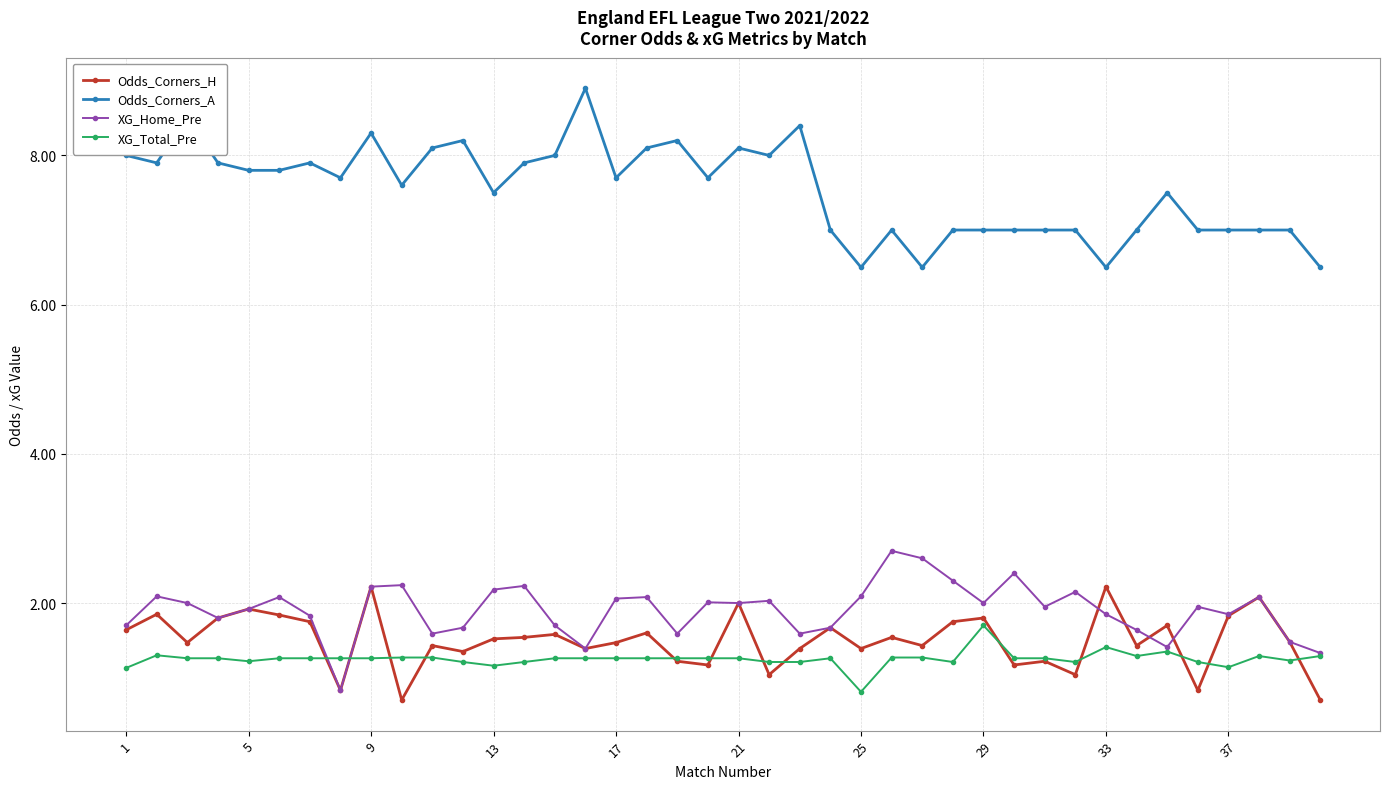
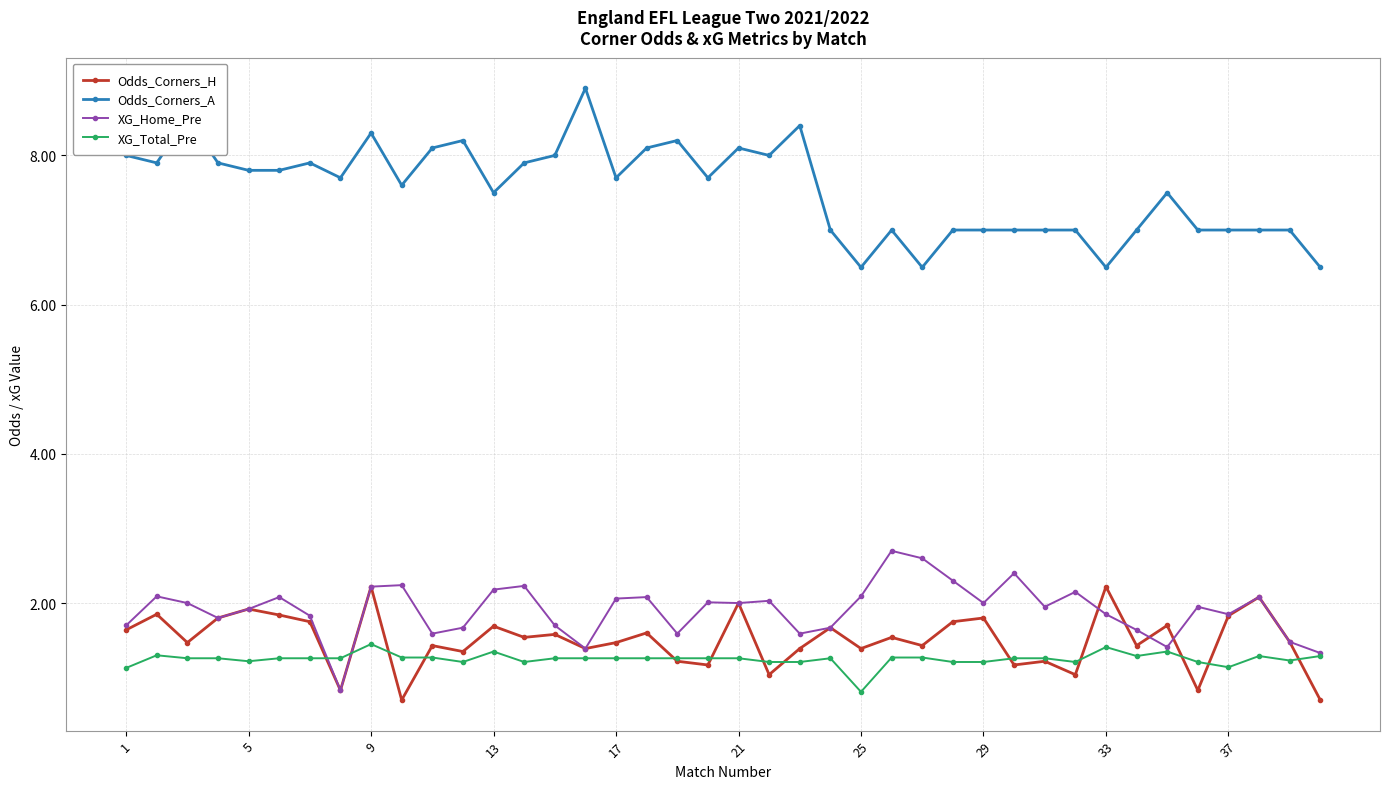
  {
    "Odds_Corners_H": {
      "1": 1.6,
-     "13": 1.5,
+     "13": 1.7,
      "17": 1.5,
      "25": 1.4,
      "29": 1.8,
      "33": 2.2
    },
    "Odds_Corners_A": {
      "1": 8.0,
      "5": 7.8,
      "9": 8.3,
      "13": 7.5,
      "17": 7.7,
      "21": 8.1,
      "25": 6.5,
      "29": 7.0,
      "33": 6.5,
      "37": 7.0
    },
    "XG_Home_Pre": {
      "1": 1.7,
      "13": 2.2,
      "17": 2.1,
      "25": 2.1,
      "29": 2.0,
      "33": 1.9
    },
    "XG_Total_Pre": {
      "1": 1.1,
      "5": 1.2,
-     "9": 1.3,
-     "13": 1.2,
+     "9": 1.5,
+     "13": 1.4,
      "17": 1.3,
      "21": 1.3,
      "25": 0.8,
-     "29": 1.7,
+     "29": 1.2,
      "33": 1.4,
      "37": 1.1
    }
  }
